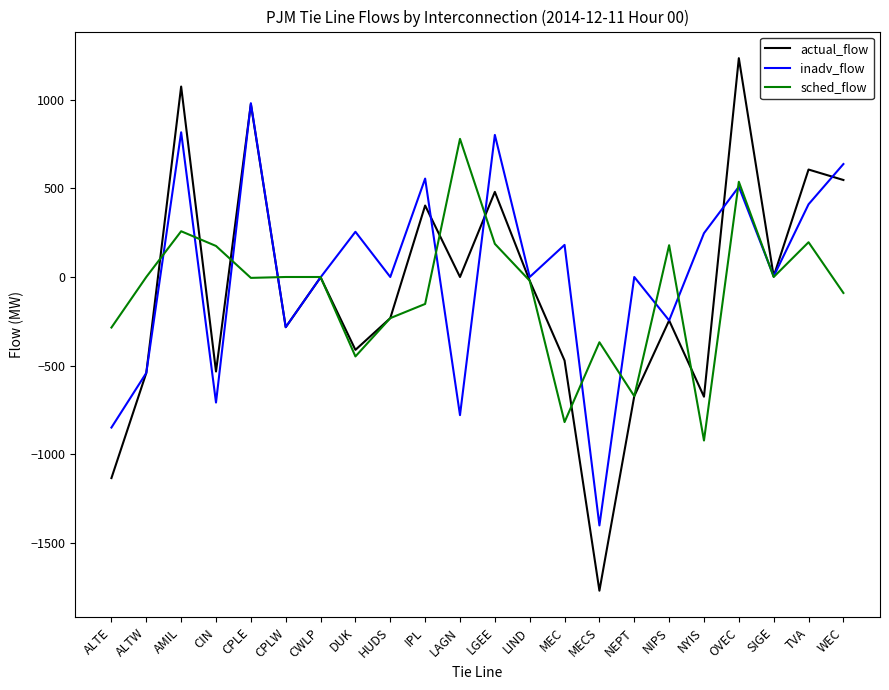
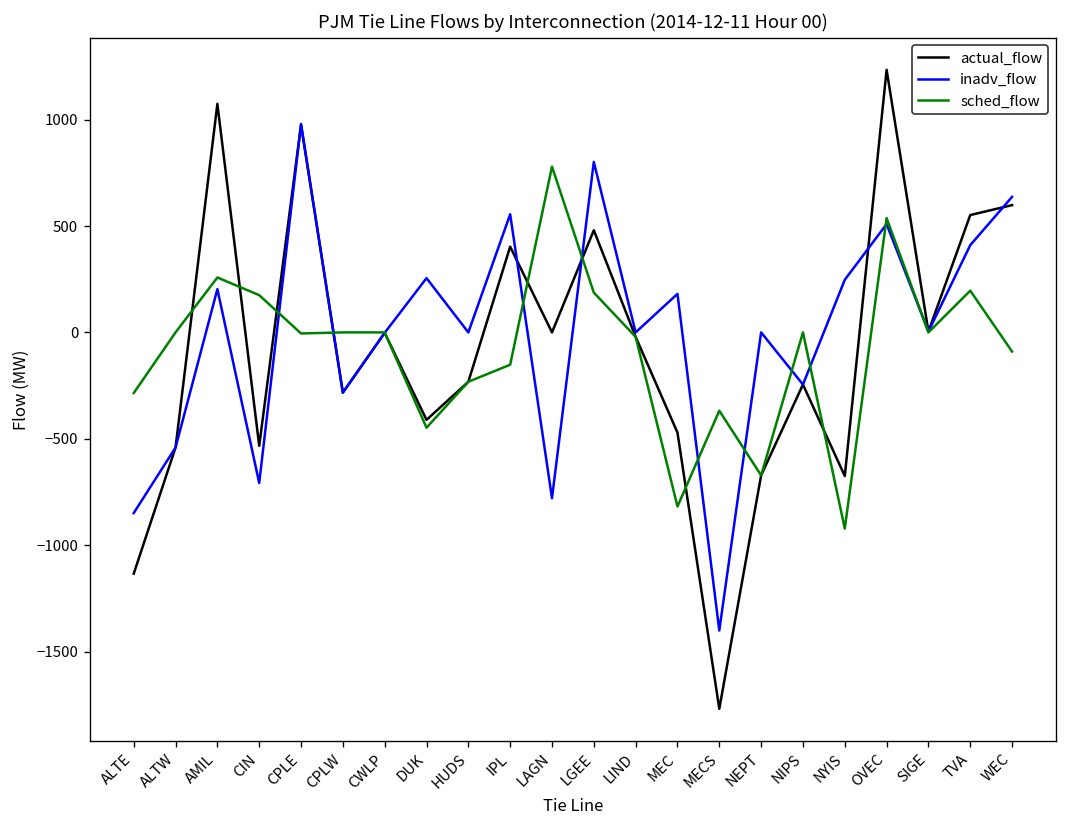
  {
    "actual_flow": {
      "ALTE": -1130,
      "AMIL": 1070,
      "CIN": -530,
      "DUK": -410,
      "IPL": 400,
      "LAGN": 0,
      "LGEE": 480,
      "MEC": -470,
      "MECS": -1770,
      "NYIS": -680,
      "OVEC": 1230,
-     "TVA": 610,
-     "WEC": 550
+     "TVA": 550,
+     "WEC": 600
    },
    "inadv_flow": {
      "ALTE": -850,
-     "AMIL": 820,
+     "AMIL": 200,
      "CIN": -710,
      "DUK": 260,
      "HUDS": 0,
      "IPL": 560,
      "LAGN": -780,
      "LGEE": 800,
      "LIND": 0,
      "MEC": 180,
      "MECS": -1400,
      "NEPT": 0,
      "NYIS": 250,
      "OVEC": 510,
      "TVA": 410,
      "WEC": 640
    },
    "sched_flow": {
      "ALTE": -290,
      "ALTW": 0,
      "AMIL": 260,
      "CIN": 180,
      "CPLE": -10,
      "CPLW": 0,
      "DUK": -450,
      "IPL": -150,
      "LAGN": 780,
      "LGEE": 190,
      "MEC": -820,
      "MECS": -370,
-     "NIPS": 180,
+     "NIPS": 0,
      "NYIS": -920,
      "OVEC": 540,
      "TVA": 200,
      "WEC": -90
    }
  }
